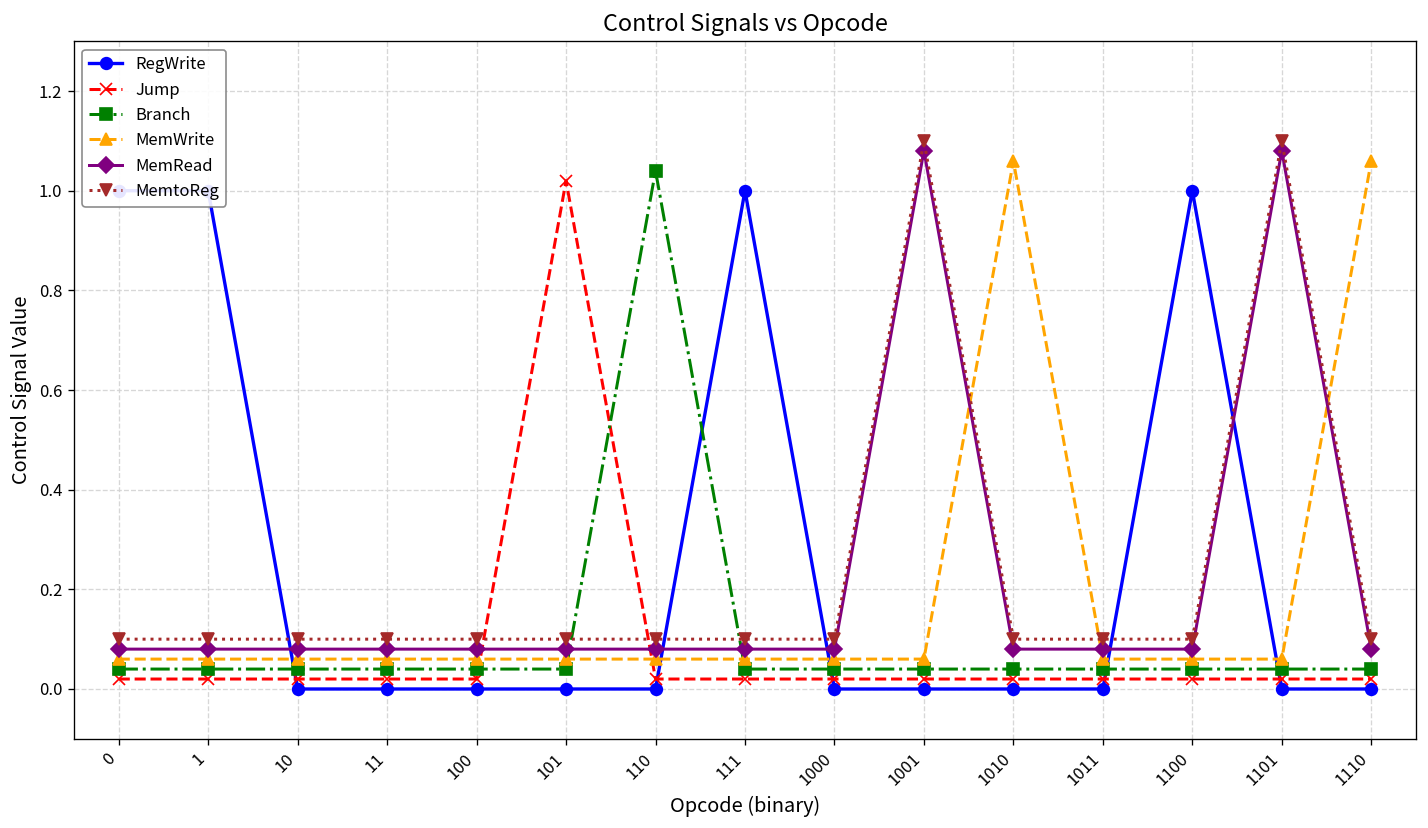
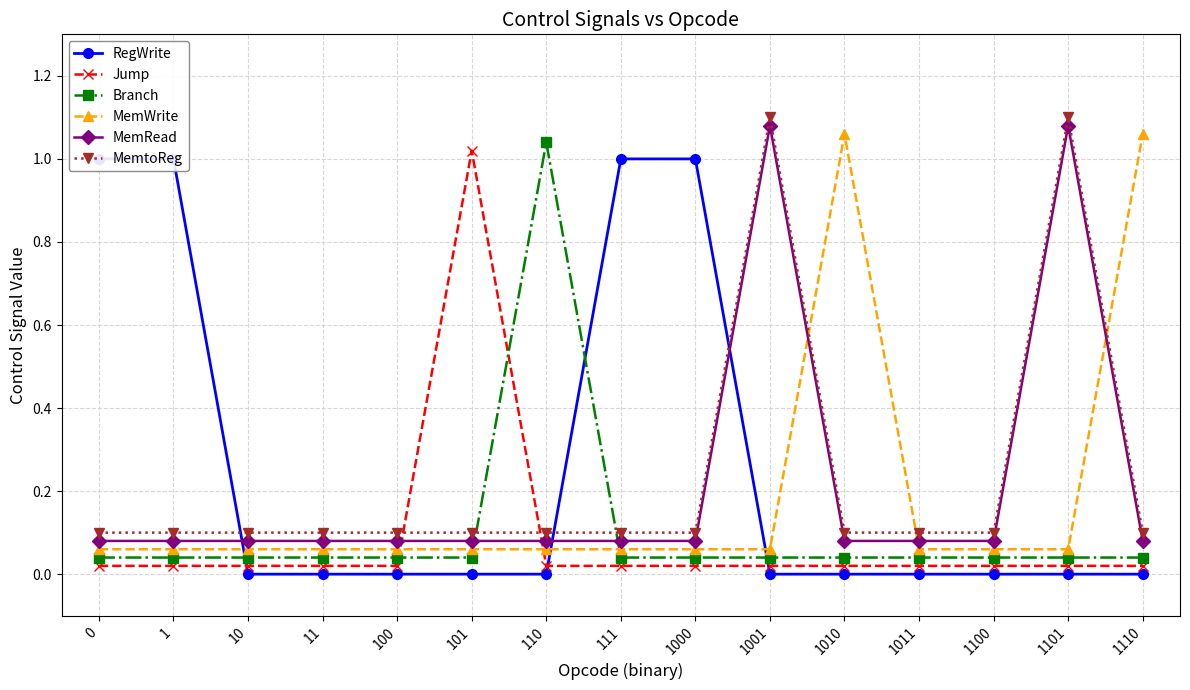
  {
    "RegWrite": {
      "10": 0,
      "11": 0,
      "100": 0,
      "101": 0,
      "110": 0,
      "111": 1,
-     "1000": 0,
+     "1000": 1,
      "1001": 0,
      "1010": 0,
      "1011": 0,
-     "1100": 1,
+     "1100": 0,
      "1101": 0,
      "1110": 0
    },
    "Jump": {
      "0": 0.02,
      "1": 0.02,
      "10": 0.02,
      "11": 0.02,
      "100": 0.02,
      "101": 1.02,
      "110": 0.02,
      "111": 0.02,
      "1000": 0.02,
      "1001": 0.02,
      "1010": 0.02,
      "1011": 0.02,
      "1100": 0.02,
      "1101": 0.02,
      "1110": 0.02
    },
    "Branch": {
      "0": 0.04,
      "1": 0.04,
      "10": 0.04,
      "11": 0.04,
      "100": 0.04,
      "101": 0.04,
      "110": 1.04,
      "111": 0.04,
      "1000": 0.04,
      "1001": 0.04,
      "1010": 0.04,
      "1011": 0.04,
      "1100": 0.04,
      "1101": 0.04,
      "1110": 0.04
    },
    "MemWrite": {
      "0": 0.06,
      "1": 0.06,
      "10": 0.06,
      "11": 0.06,
      "100": 0.06,
      "101": 0.06,
      "110": 0.06,
      "111": 0.06,
      "1000": 0.06,
      "1001": 0.06,
      "1010": 1.06,
      "1011": 0.06,
      "1100": 0.06,
      "1101": 0.06,
      "1110": 1.06
    },
    "MemRead": {
      "0": 0.08,
      "1": 0.08,
      "10": 0.08,
      "11": 0.08,
      "100": 0.08,
      "101": 0.08,
      "110": 0.08,
      "111": 0.08,
      "1000": 0.08,
      "1001": 1.08,
      "1010": 0.08,
      "1011": 0.08,
      "1100": 0.08,
      "1101": 1.08,
      "1110": 0.08
    },
    "MemtoReg": {
      "0": 0.10,
      "1": 0.10,
      "10": 0.10,
      "11": 0.10,
      "100": 0.10,
      "101": 0.10,
      "110": 0.10,
      "111": 0.10,
      "1000": 0.10,
      "1001": 1.10,
      "1010": 0.10,
      "1011": 0.10,
      "1100": 0.10,
      "1101": 1.10,
      "1110": 0.10
    }
  }
